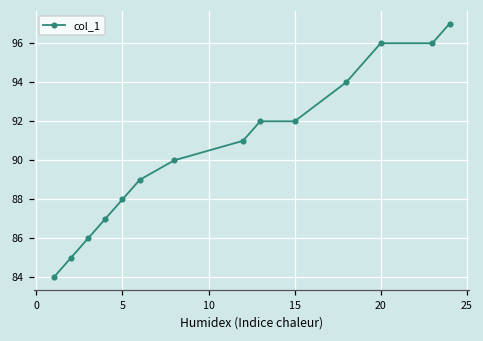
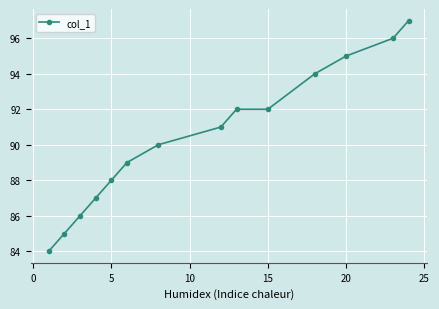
  {
    "5": 88,
    "15": 92,
-   "20": 96
+   "20": 95
  }
